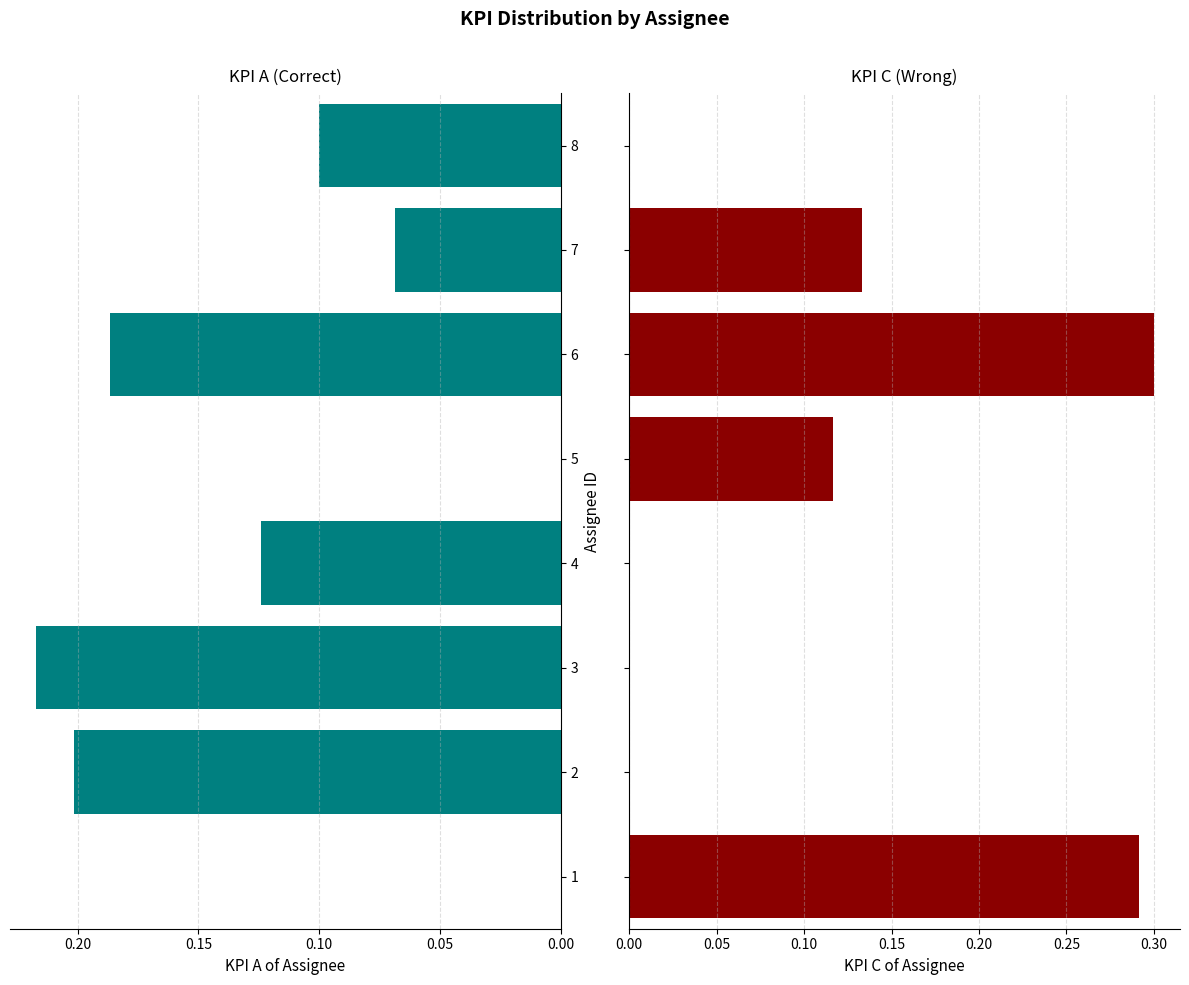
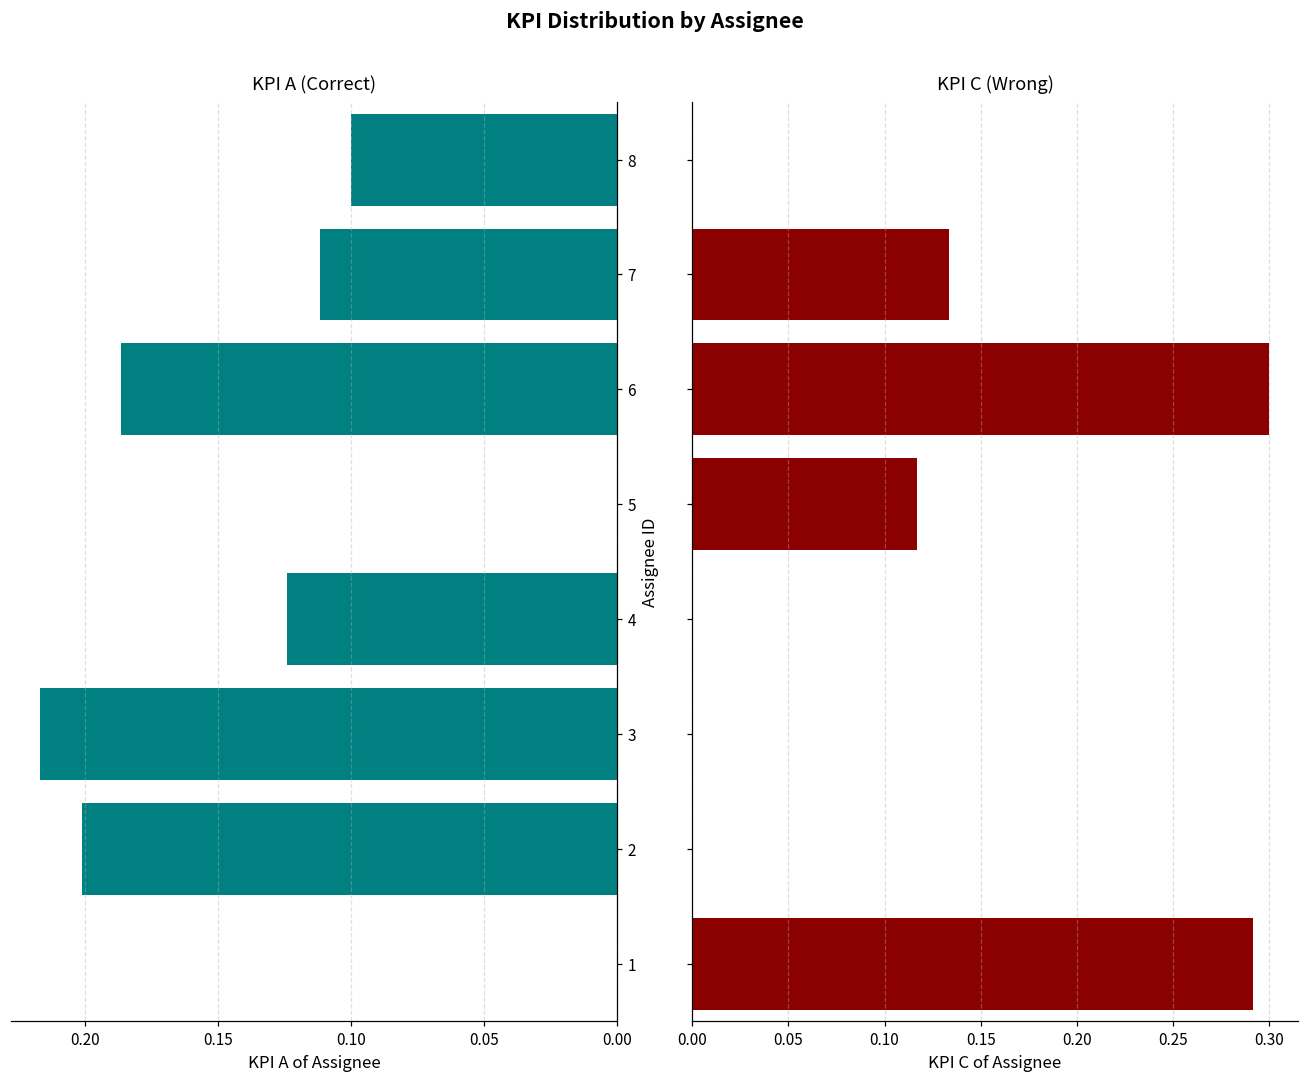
  {
    "KPI A (Correct)": {
      "8": 0.100,
-     "7": 0.069,
+     "7": 0.112,
      "6": 0.187,
      "5": 0.000,
      "4": 0.124,
      "3": 0.217,
      "2": 0.201,
      "1": 0.000
    }
  }
